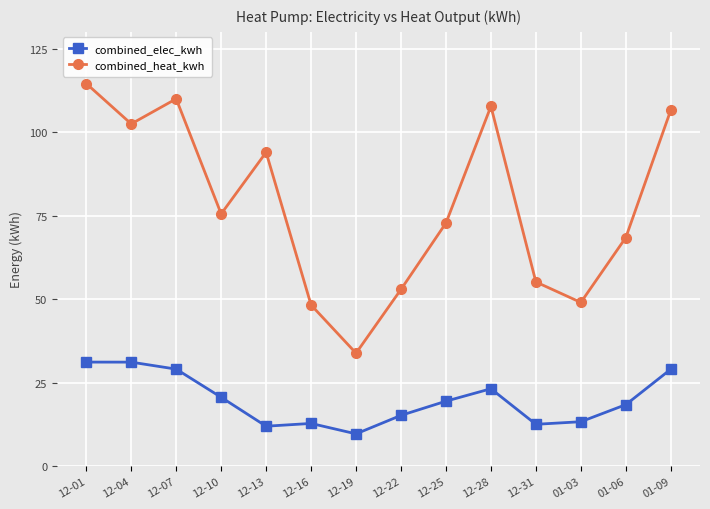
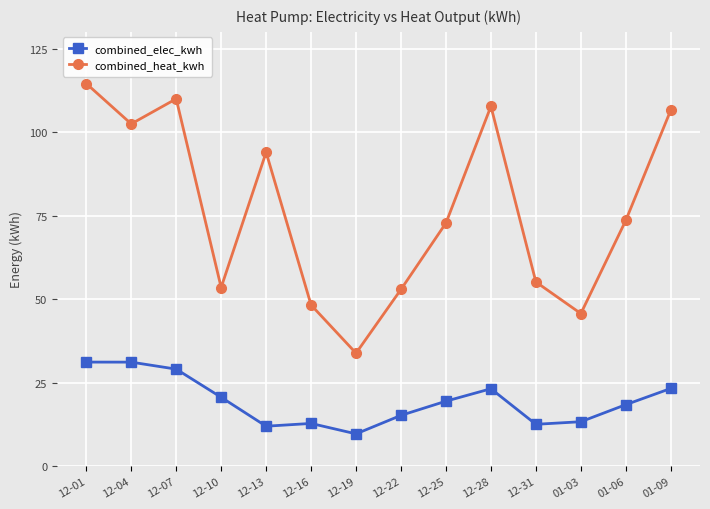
  {
    "combined_elec_kwh": {
      "12-01": 31,
      "12-04": 31,
      "12-07": 29,
      "12-10": 21,
      "12-13": 12,
      "12-16": 13,
      "12-19": 10,
      "12-22": 15,
      "12-25": 19,
      "12-28": 23,
      "12-31": 13,
      "01-03": 13,
      "01-06": 18,
-     "01-09": 29
+     "01-09": 23
    },
    "combined_heat_kwh": {
      "12-01": 115,
      "12-04": 102,
      "12-07": 110,
-     "12-10": 76,
+     "12-10": 53,
      "12-13": 94,
      "12-16": 48,
      "12-19": 34,
      "12-22": 53,
      "12-25": 73,
      "12-28": 108,
      "12-31": 55,
-     "01-03": 49,
-     "01-06": 68,
+     "01-03": 46,
+     "01-06": 74,
      "01-09": 107
    }
  }
